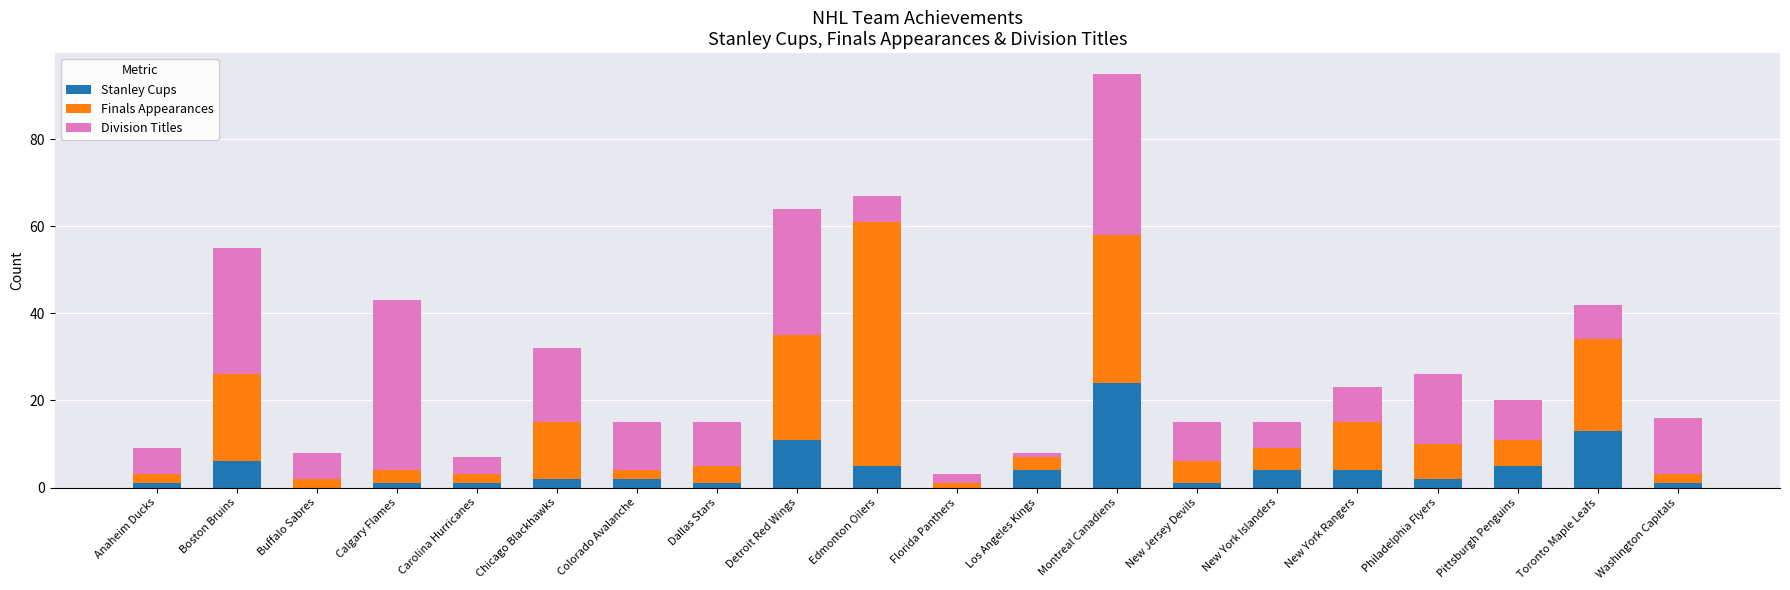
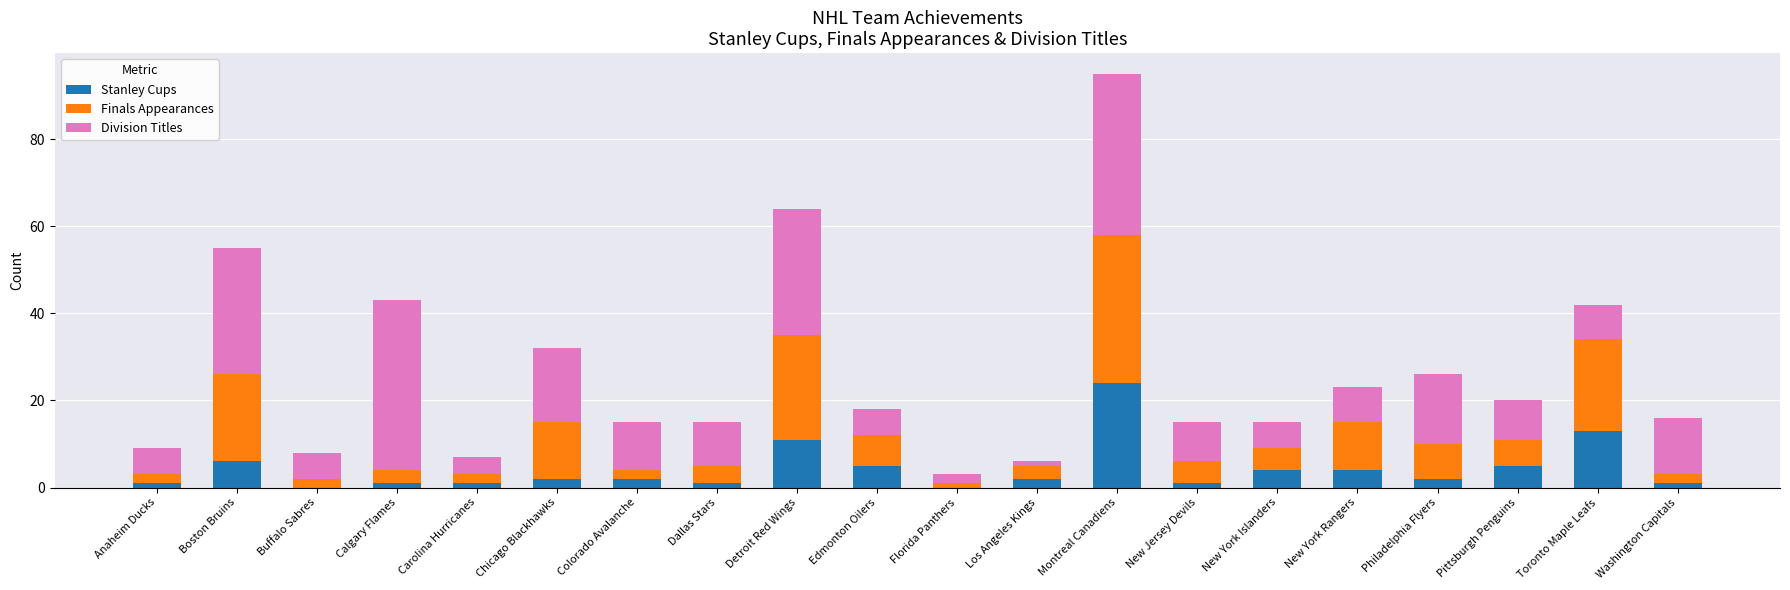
  {
    "Stanley Cups": {
      "Anaheim Ducks": 1,
      "Boston Bruins": 6,
      "Buffalo Sabres": 0,
      "Calgary Flames": 1,
      "Carolina Hurricanes": 1,
      "Chicago Blackhawks": 2,
      "Colorado Avalanche": 2,
      "Dallas Stars": 1,
      "Detroit Red Wings": 11,
      "Edmonton Oilers": 5,
      "Florida Panthers": 0,
-     "Los Angeles Kings": 4,
+     "Los Angeles Kings": 2,
      "Montreal Canadiens": 24,
      "New Jersey Devils": 1,
      "New York Islanders": 4,
      "New York Rangers": 4,
      "Philadelphia Flyers": 2,
      "Pittsburgh Penguins": 5,
      "Toronto Maple Leafs": 13,
      "Washington Capitals": 1
    },
    "Finals Appearances": {
      "Anaheim Ducks": 2,
      "Boston Bruins": 20,
      "Buffalo Sabres": 2,
      "Calgary Flames": 3,
      "Carolina Hurricanes": 2,
      "Chicago Blackhawks": 13,
      "Colorado Avalanche": 2,
      "Dallas Stars": 4,
      "Detroit Red Wings": 24,
-     "Edmonton Oilers": 56,
+     "Edmonton Oilers": 7,
      "Florida Panthers": 1,
      "Los Angeles Kings": 3,
      "Montreal Canadiens": 34,
      "New Jersey Devils": 5,
      "New York Islanders": 5,
      "New York Rangers": 11,
      "Philadelphia Flyers": 8,
      "Pittsburgh Penguins": 6,
      "Toronto Maple Leafs": 21,
      "Washington Capitals": 2
    },
    "Division Titles": {
      "Anaheim Ducks": 6,
      "Boston Bruins": 29,
      "Buffalo Sabres": 6,
      "Calgary Flames": 39,
      "Carolina Hurricanes": 4,
      "Chicago Blackhawks": 17,
      "Colorado Avalanche": 11,
      "Dallas Stars": 10,
      "Detroit Red Wings": 29,
      "Edmonton Oilers": 6,
      "Florida Panthers": 2,
      "Los Angeles Kings": 1,
      "Montreal Canadiens": 37,
      "New Jersey Devils": 9,
      "New York Islanders": 6,
      "New York Rangers": 8,
      "Philadelphia Flyers": 16,
      "Pittsburgh Penguins": 9,
      "Toronto Maple Leafs": 8,
      "Washington Capitals": 13
    }
  }
